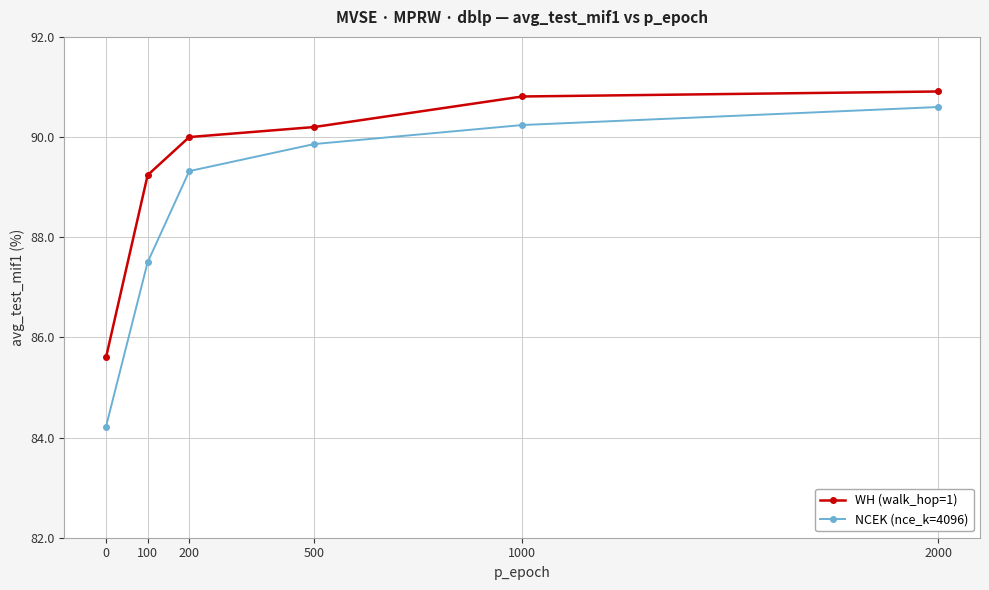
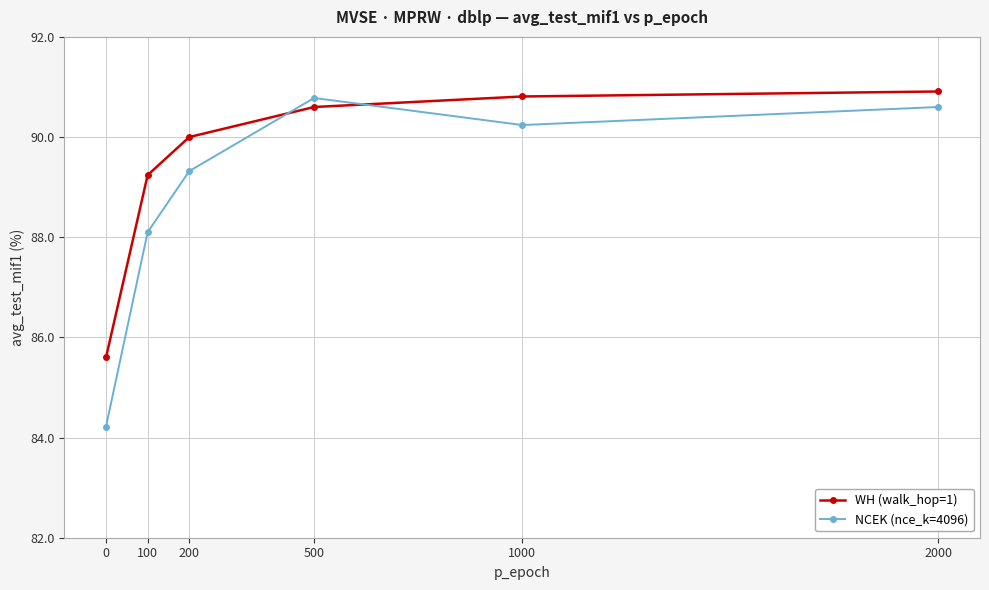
  {
    "WH (walk_hop=1)": {
      "0": 85.6,
      "100": 89.2,
      "200": 90.0,
-     "500": 90.2,
+     "500": 90.6,
      "1000": 90.8,
      "2000": 90.9
    },
    "NCEK (nce_k=4096)": {
      "0": 84.2,
-     "100": 87.5,
+     "100": 88.1,
      "200": 89.3,
-     "500": 89.9,
+     "500": 90.8,
      "1000": 90.2,
      "2000": 90.6
    }
  }
